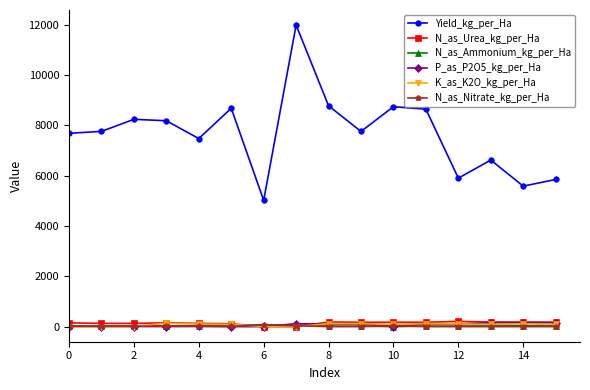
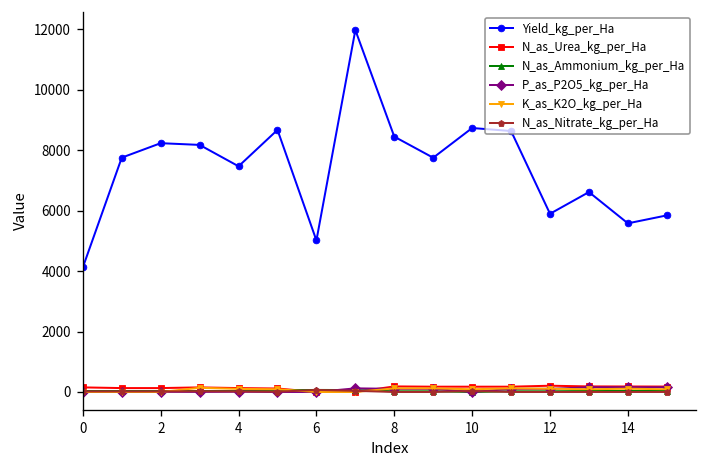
  {
    "Yield_kg_per_Ha": {
-     "0": 7700,
+     "0": 4100,
      "2": 8200,
      "4": 7500,
      "6": 5000,
-     "8": 8800,
+     "8": 8500,
      "10": 8700,
      "12": 5900,
      "14": 5600
    },
    "N_as_Urea_kg_per_Ha": {
      "0": 200
    }
  }
